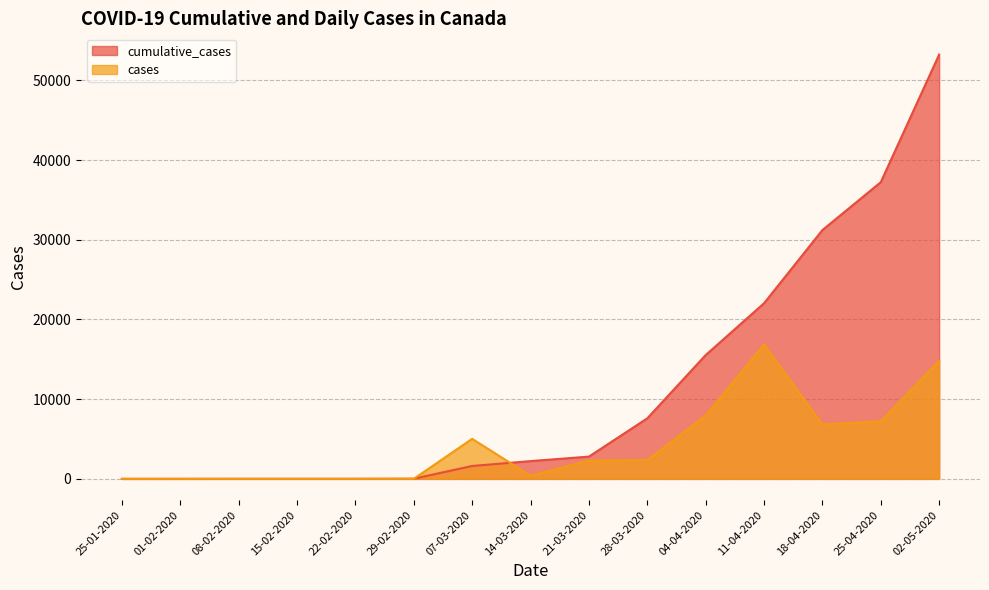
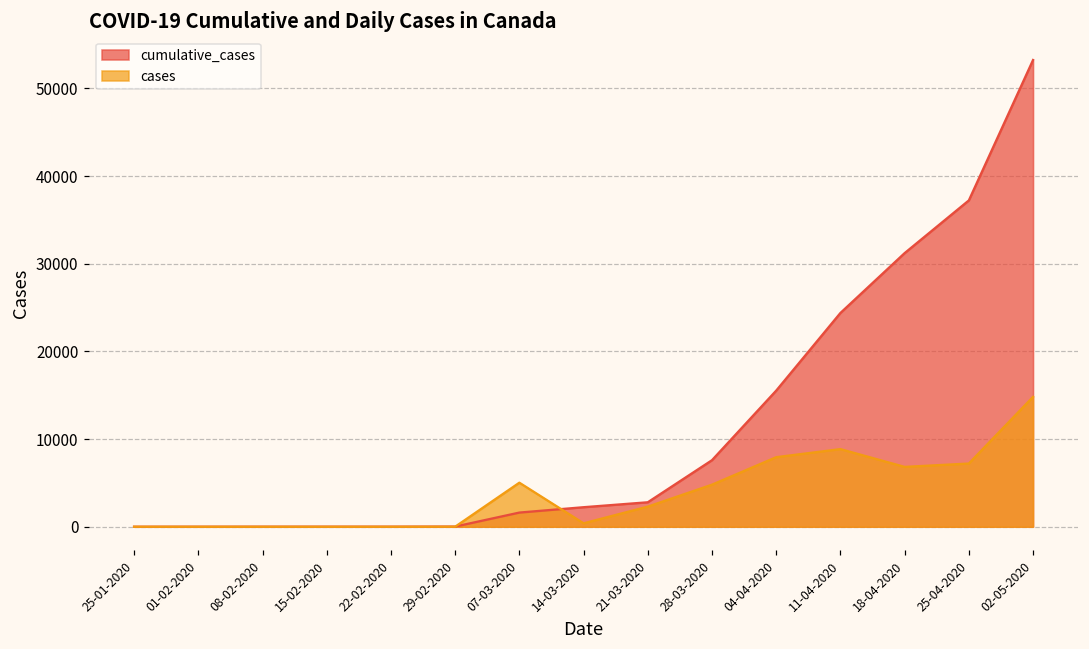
  {
    "cumulative_cases": {
      "07-03-2020": 2000,
      "14-03-2020": 2000,
      "21-03-2020": 3000,
      "28-03-2020": 8000,
      "04-04-2020": 16000,
-     "11-04-2020": 22000,
+     "11-04-2020": 24000,
      "18-04-2020": 31000,
      "25-04-2020": 37000,
      "02-05-2020": 53000
    },
    "cases": {
      "07-03-2020": 5000,
      "14-03-2020": 0,
      "21-03-2020": 2000,
-     "28-03-2020": 2000,
+     "28-03-2020": 5000,
      "04-04-2020": 8000,
-     "11-04-2020": 17000,
+     "11-04-2020": 9000,
      "18-04-2020": 7000,
      "25-04-2020": 7000,
      "02-05-2020": 15000
    }
  }
